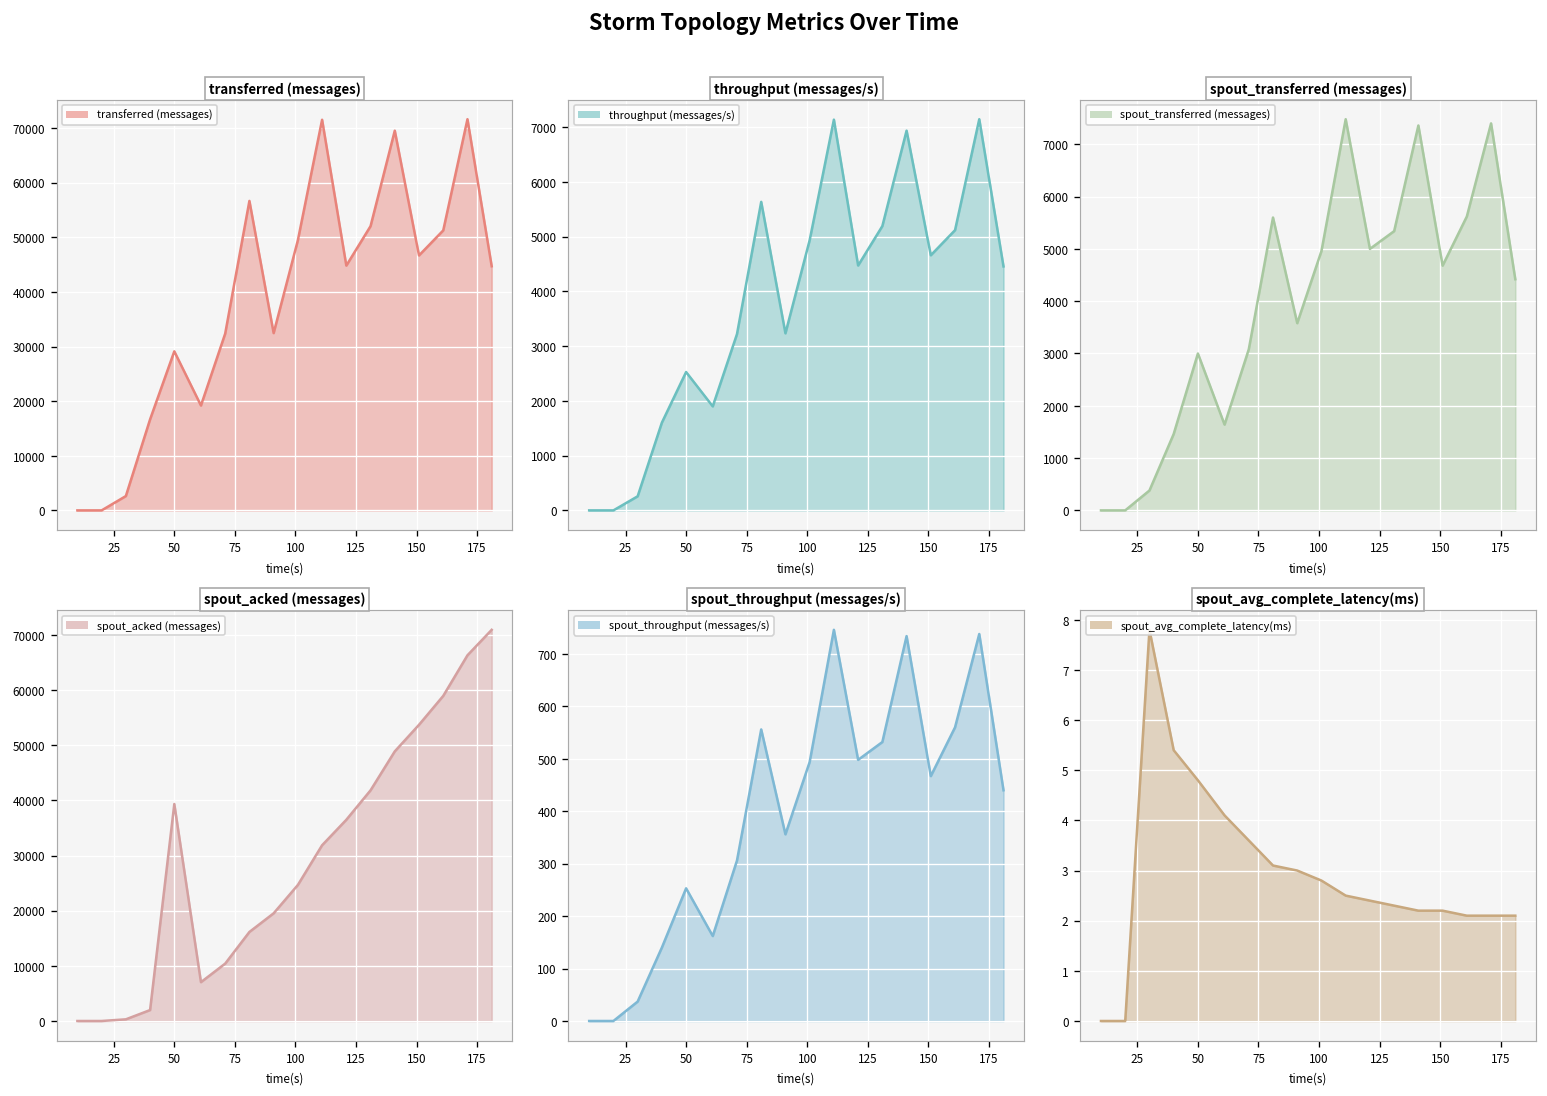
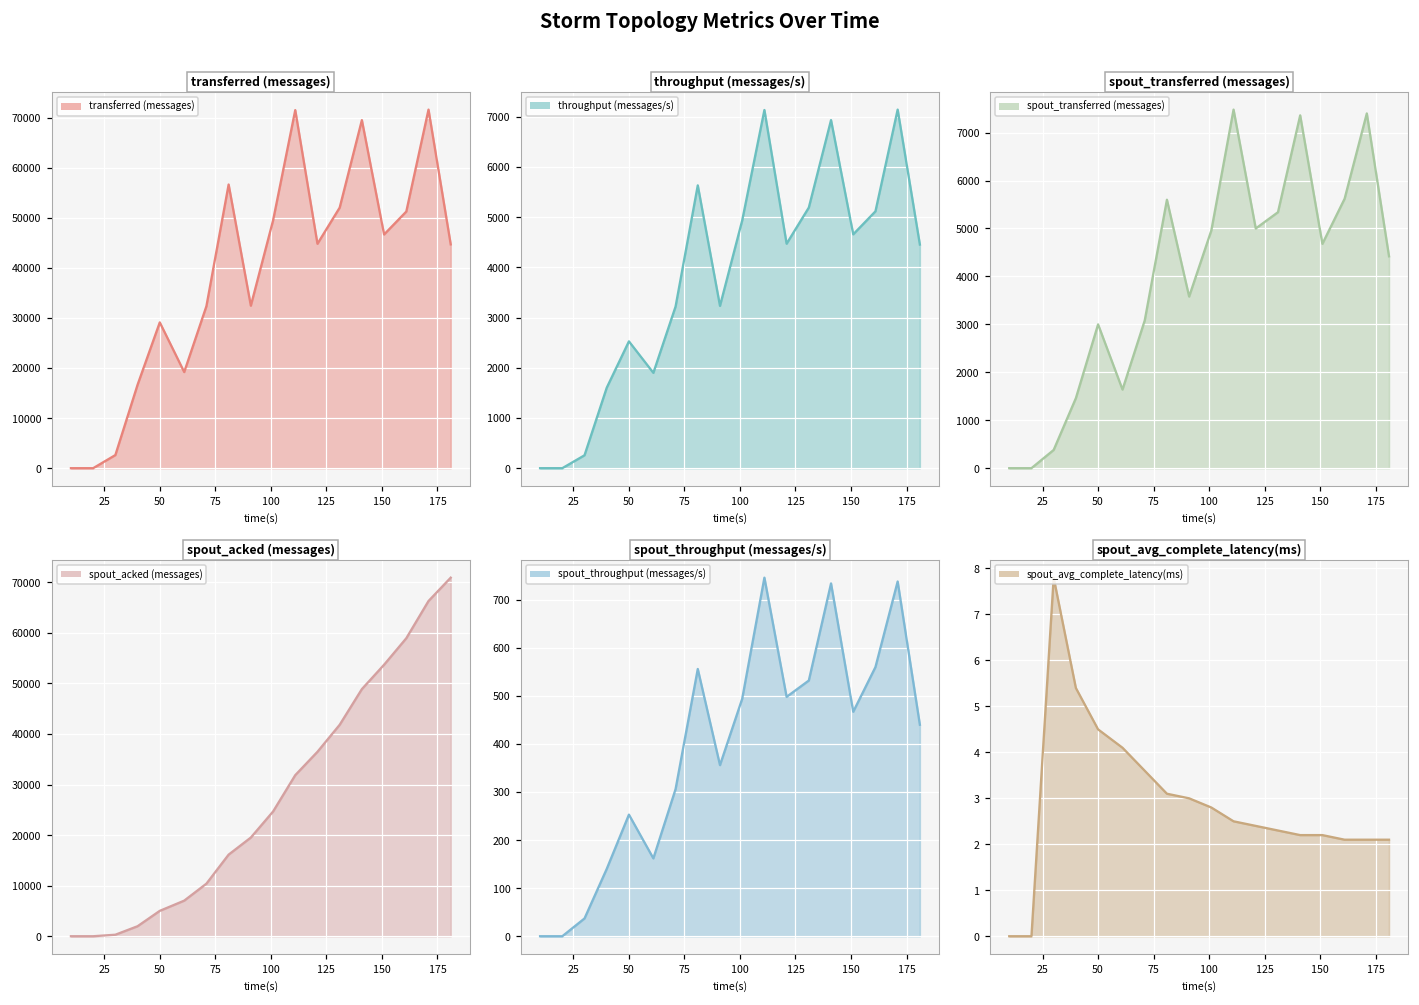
  {
    "transferred (messages)": {
      "50": 29000
    },
    "throughput (messages/s)": {
      "50": 2500
    },
    "spout_transferred (messages)": {
      "50": 3000
    },
    "spout_acked (messages)": {
-     "50": 39000
+     "50": 5000
    },
    "spout_throughput (messages/s)": {
      "50": 250
    },
    "spout_avg_complete_latency(ms)": {
-     "50": 4.8
+     "50": 4.5
    }
  }
